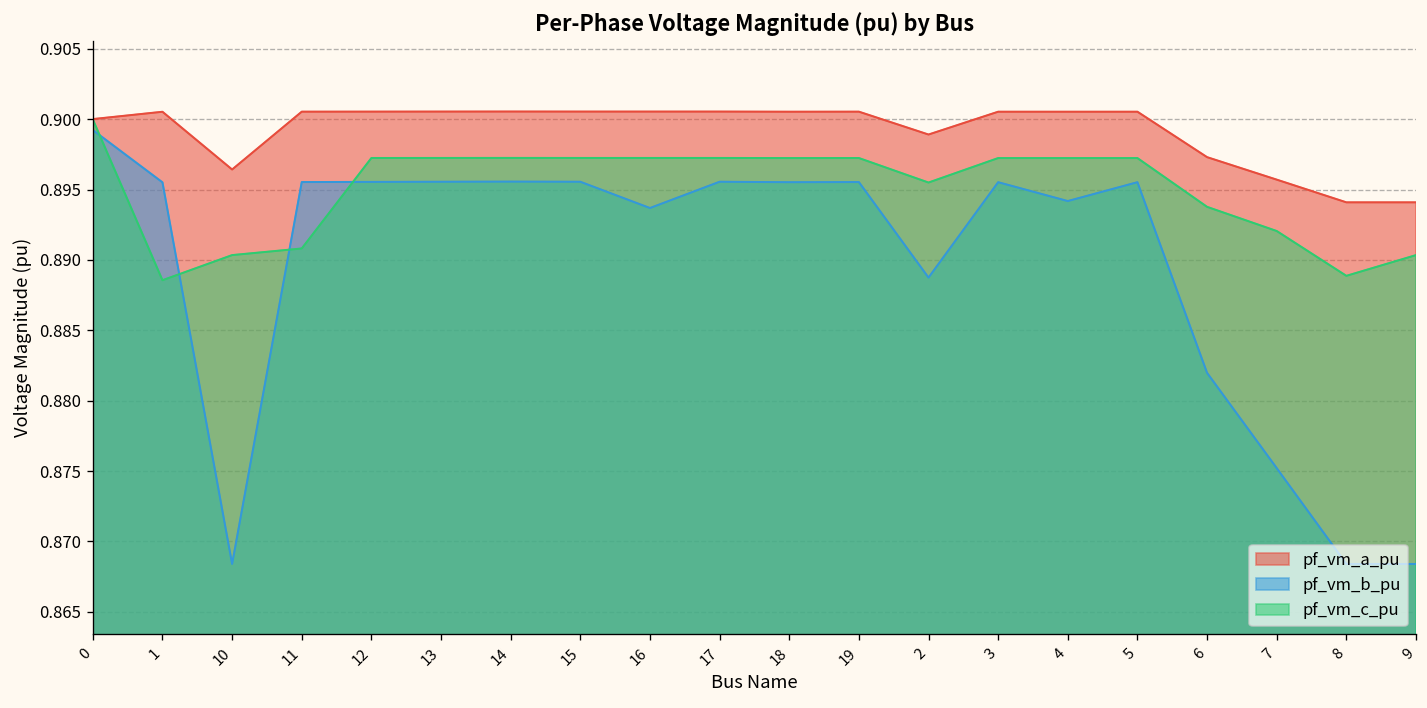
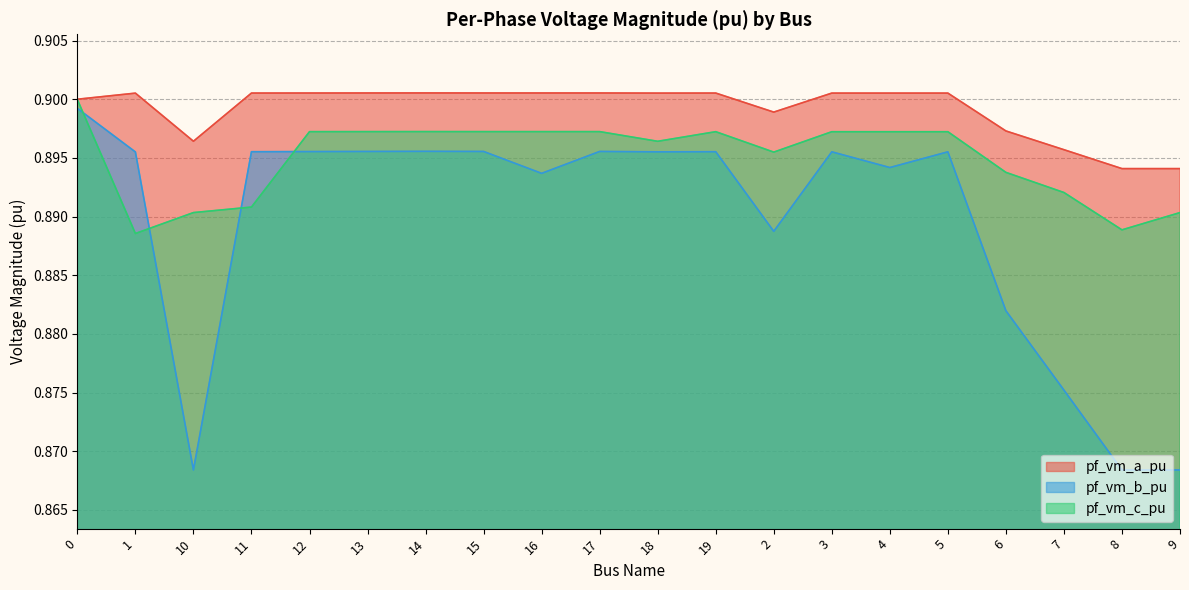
  {
    "pf_vm_a_pu": {
      "1": 0.9005,
      "10": 0.8964,
      "11": 0.9005,
      "12": 0.9005,
      "13": 0.9005,
      "14": 0.9005,
      "15": 0.9005,
      "16": 0.9005,
      "17": 0.9005,
      "18": 0.9005,
      "19": 0.9005,
      "2": 0.8989,
      "3": 0.9005,
      "4": 0.9005,
      "5": 0.9005,
      "6": 0.8973,
      "7": 0.8957,
      "8": 0.8941,
      "9": 0.8941
    },
    "pf_vm_b_pu": {
      "0": 0.8992,
      "1": 0.8955,
      "10": 0.8684,
      "11": 0.8955,
      "12": 0.8955,
      "13": 0.8956,
      "14": 0.8956,
      "15": 0.8956,
      "16": 0.8937,
      "17": 0.8956,
      "18": 0.8955,
      "19": 0.8955,
      "2": 0.8887,
      "3": 0.8955,
      "4": 0.8942,
      "5": 0.8955,
      "6": 0.8820,
      "7": 0.8752,
      "9": 0.8684
    },
    "pf_vm_c_pu": {
      "1": 0.8886,
      "10": 0.8903,
      "11": 0.8908,
      "12": 0.8972,
      "13": 0.8972,
      "14": 0.8972,
      "15": 0.8972,
      "16": 0.8972,
      "17": 0.8972,
-     "18": 0.8972,
+     "18": 0.8964,
      "19": 0.8972,
      "2": 0.8955,
      "3": 0.8972,
      "4": 0.8972,
      "5": 0.8972,
      "6": 0.8938,
      "7": 0.8921,
      "8": 0.8889,
      "9": 0.8903
    }
  }
